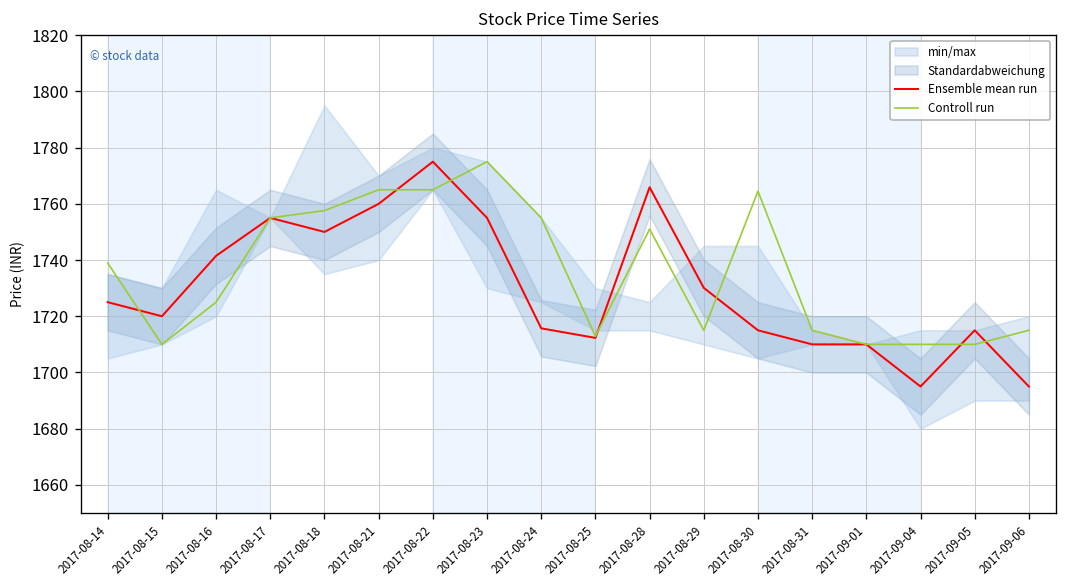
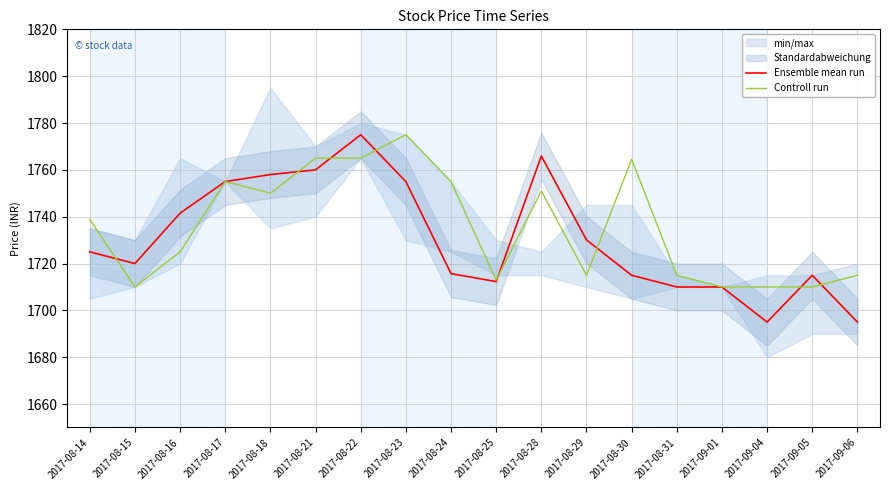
  {
    "Ensemble mean run": {
      "2017-08-14": 1725,
      "2017-08-15": 1720,
      "2017-08-16": 1742,
-     "2017-08-18": 1750,
+     "2017-08-18": 1758,
      "2017-08-21": 1760,
      "2017-08-22": 1775,
      "2017-08-23": 1755,
      "2017-08-24": 1716,
      "2017-08-28": 1766,
      "2017-08-29": 1730,
      "2017-08-30": 1715,
      "2017-08-31": 1710,
      "2017-09-04": 1695,
      "2017-09-06": 1695
    },
    "Controll run": {
      "2017-08-14": 1739,
      "2017-08-15": 1710,
      "2017-08-16": 1725,
-     "2017-08-18": 1758,
+     "2017-08-18": 1750,
      "2017-08-21": 1765,
      "2017-08-22": 1765,
      "2017-08-28": 1751,
      "2017-08-29": 1715,
      "2017-08-30": 1765,
      "2017-09-04": 1710,
      "2017-09-05": 1710,
      "2017-09-06": 1715
    }
  }
